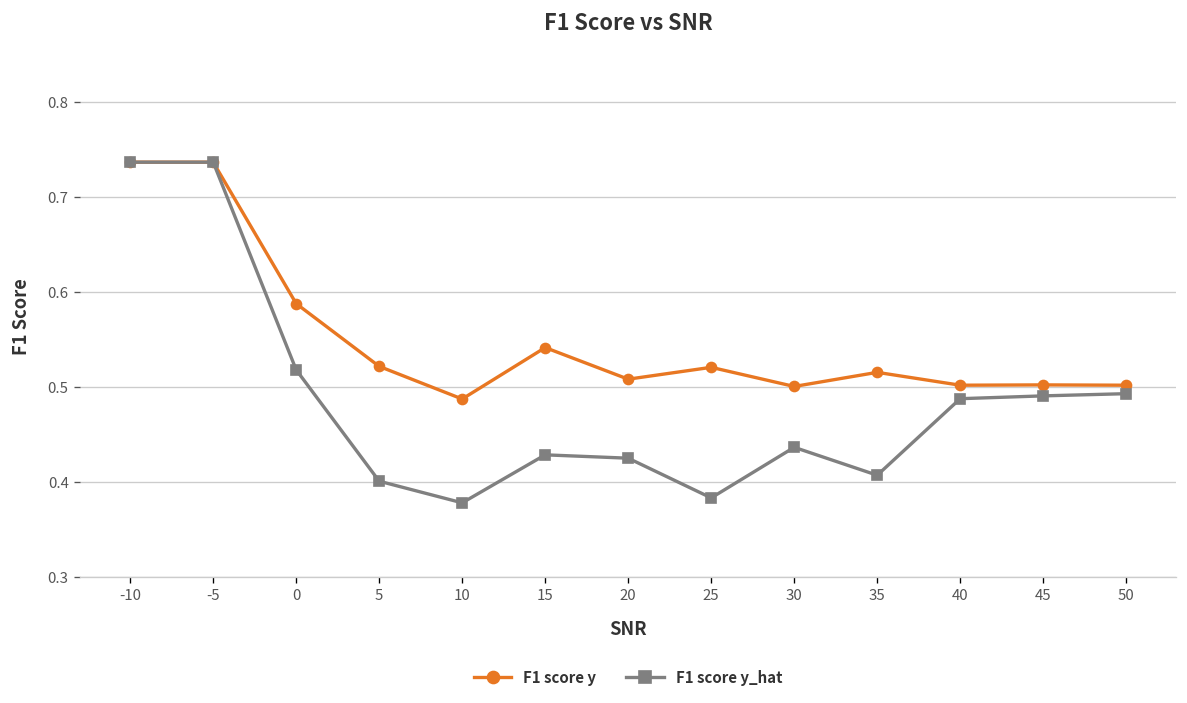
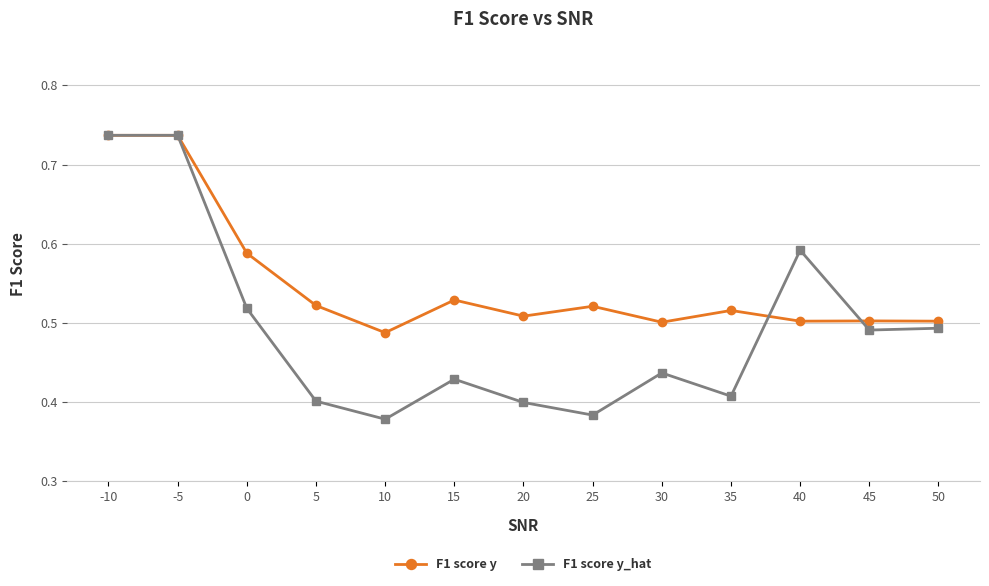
  {
    "F1 score y": {
      "0": 0.59,
      "5": 0.52,
      "10": 0.49,
-     "15": 0.54,
+     "15": 0.53,
      "20": 0.51,
      "25": 0.52,
      "30": 0.50,
      "35": 0.52,
      "40": 0.50,
      "45": 0.50,
      "50": 0.50
    },
    "F1 score y_hat": {
      "0": 0.52,
      "5": 0.40,
      "10": 0.38,
      "15": 0.43,
-     "20": 0.43,
+     "20": 0.40,
      "25": 0.38,
      "30": 0.44,
      "35": 0.41,
-     "40": 0.49,
+     "40": 0.59,
      "45": 0.49,
      "50": 0.49
    }
  }
